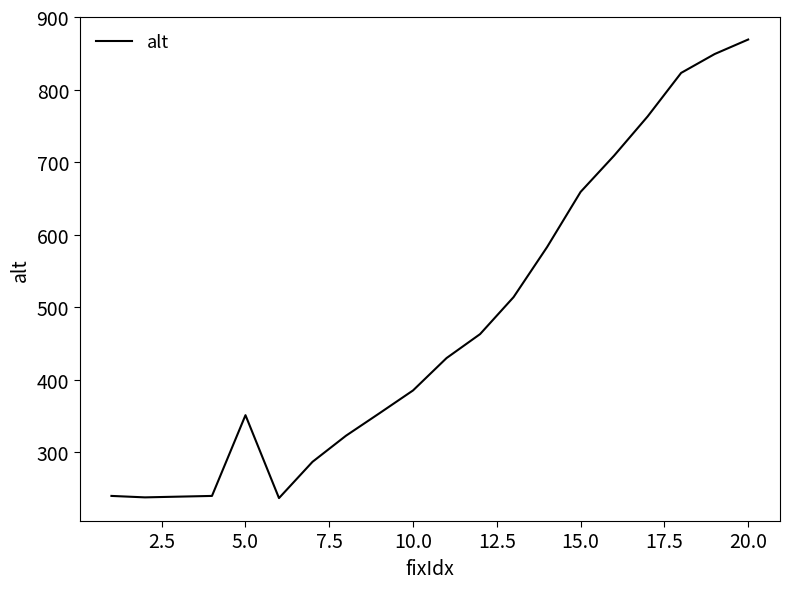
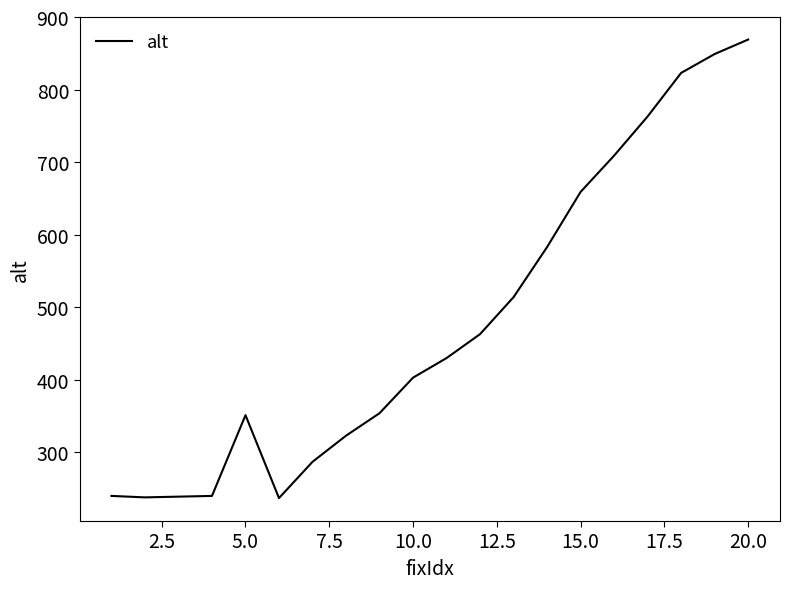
  {
    "5.0": 350,
-   "10.0": 390,
+   "10.0": 400,
    "15.0": 660,
    "20.0": 870
  }
